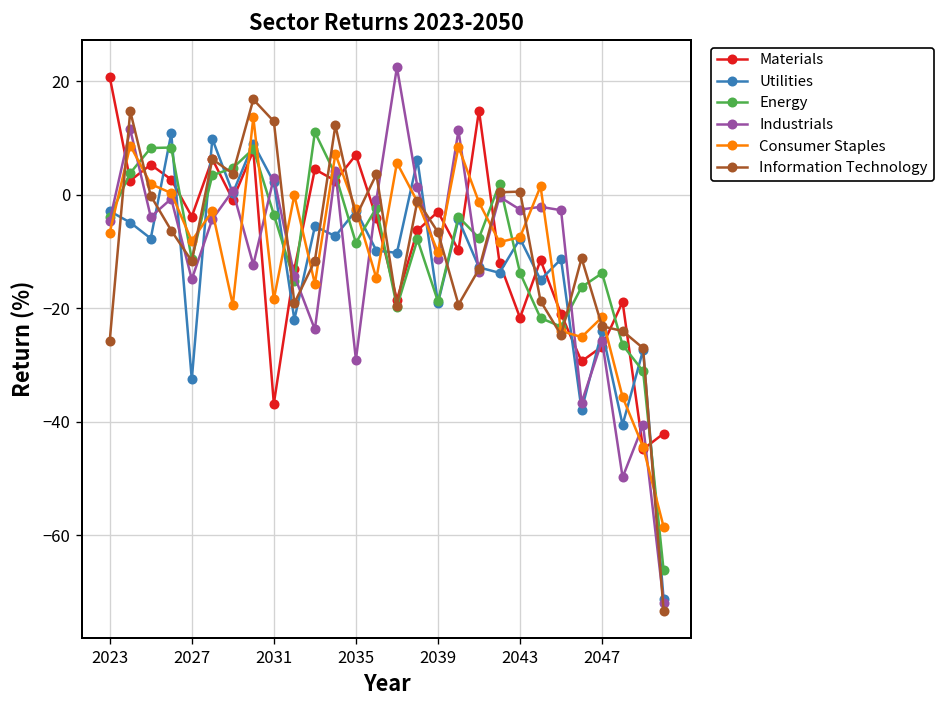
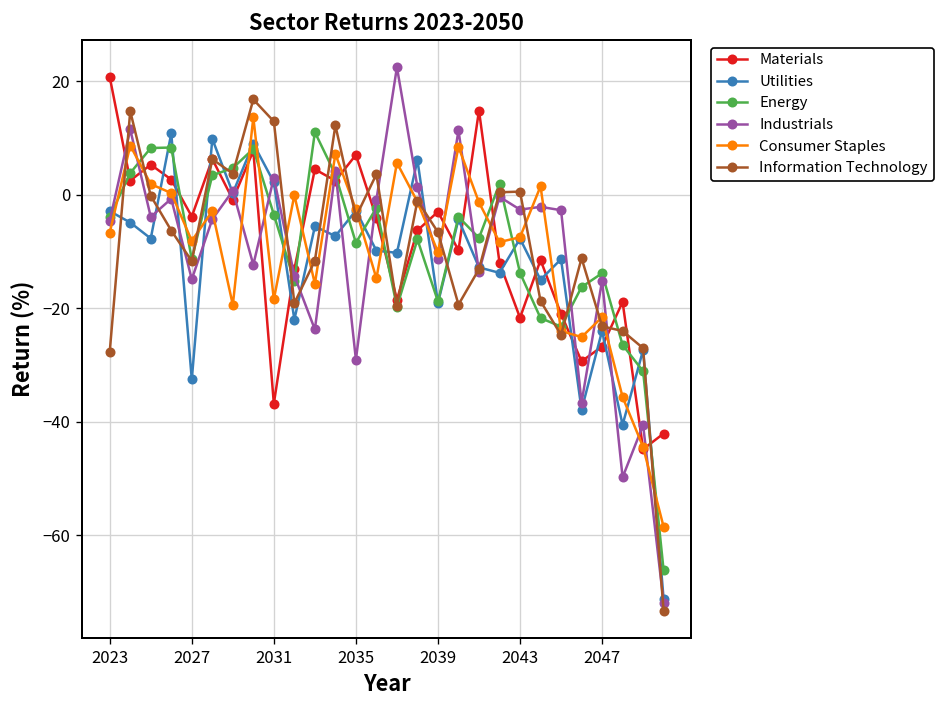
  {
    "Materials": {
      "2023": 21,
      "2027": -4,
      "2031": -37,
      "2035": 7,
      "2039": -3,
      "2043": -22,
      "2047": -27
    },
    "Utilities": {
      "2023": -3,
      "2027": -33,
      "2031": 2,
      "2047": -24
    },
    "Energy": {
      "2023": -4,
      "2031": -3,
      "2035": -8,
      "2043": -14,
      "2047": -14
    },
    "Industrials": {
      "2023": -5,
      "2027": -15,
      "2031": 3,
      "2035": -29,
      "2039": -11,
      "2043": -3,
-     "2047": -26
+     "2047": -15
    },
    "Consumer Staples": {
      "2023": -7,
      "2027": -8,
      "2031": -18,
      "2039": -10,
      "2047": -22
    },
    "Information Technology": {
-     "2023": -26,
+     "2023": -28,
      "2031": 13,
      "2035": -4,
      "2039": -7,
      "2043": 1,
      "2047": -23
    }
  }
